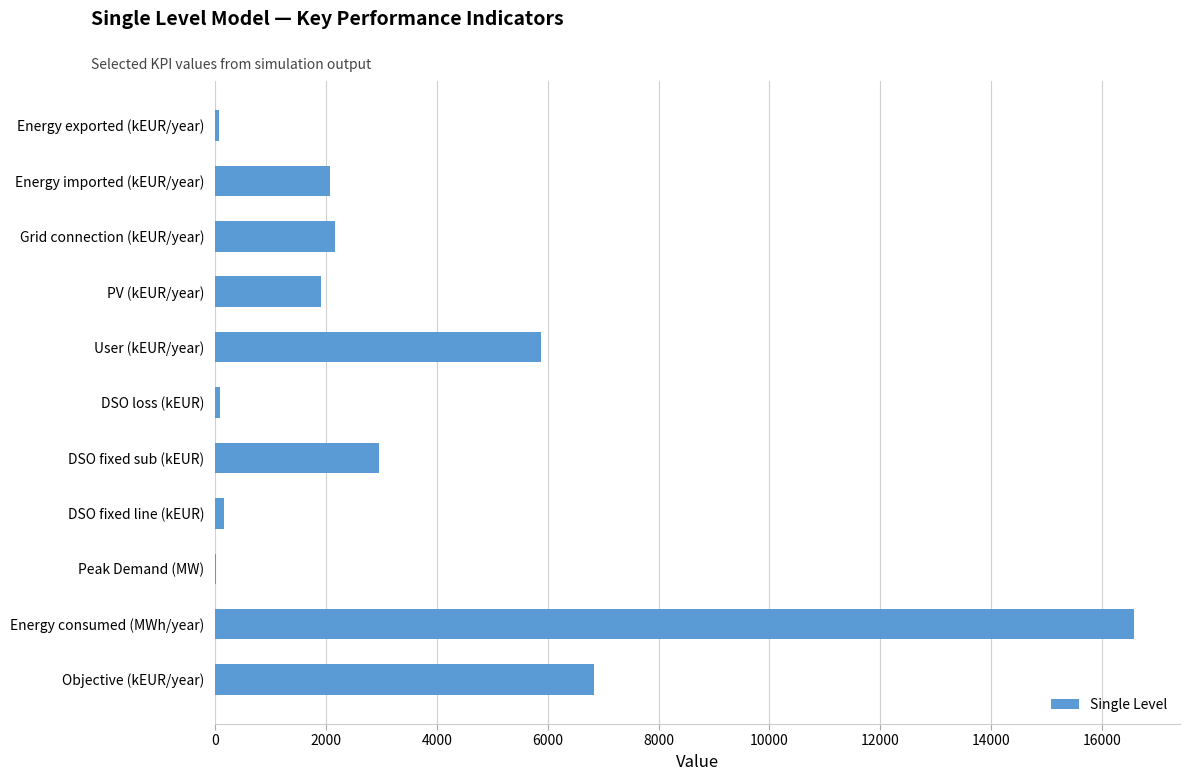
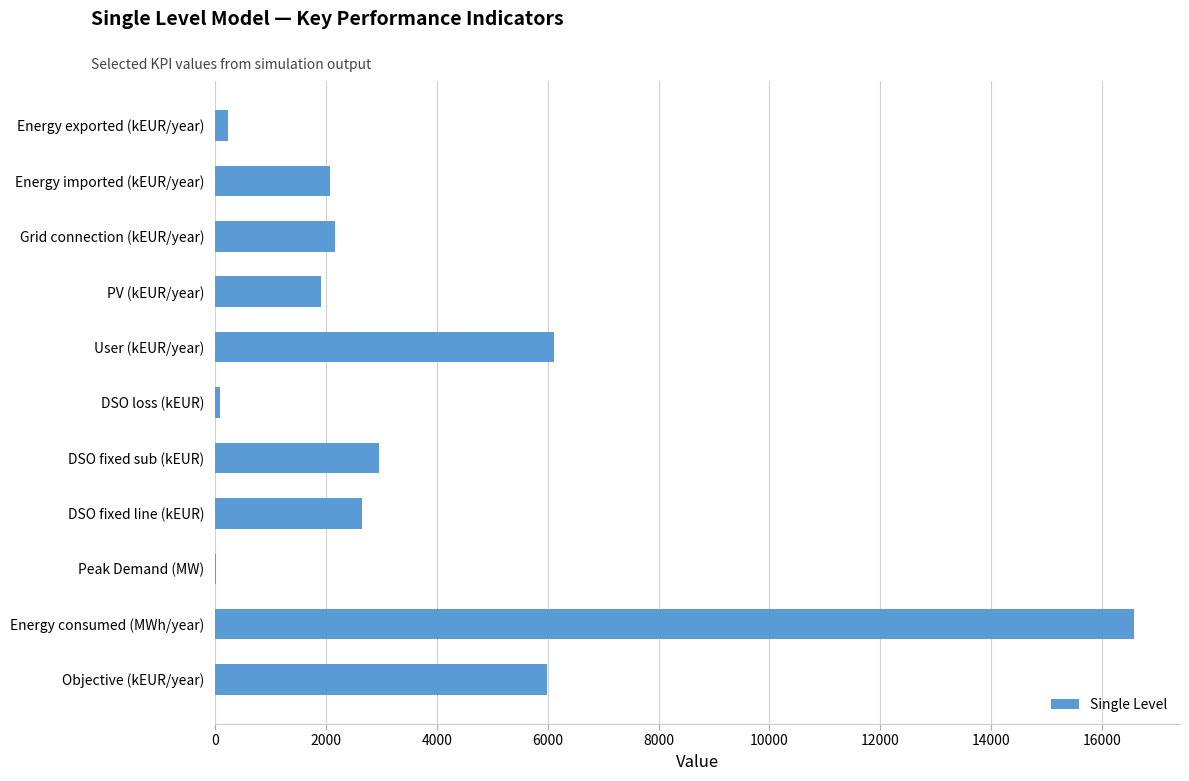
  {
-   "Energy exported (kEUR/year)": 100,
+   "Energy exported (kEUR/year)": 200,
    "Energy imported (kEUR/year)": 2100,
    "Grid connection (kEUR/year)": 2200,
    "PV (kEUR/year)": 1900,
-   "User (kEUR/year)": 5900,
+   "User (kEUR/year)": 6100,
    "DSO loss (kEUR)": 100,
    "DSO fixed sub (kEUR)": 3000,
-   "DSO fixed line (kEUR)": 100,
+   "DSO fixed line (kEUR)": 2600,
    "Energy consumed (MWh/year)": 16600,
-   "Objective (kEUR/year)": 6800
+   "Objective (kEUR/year)": 6000
  }
